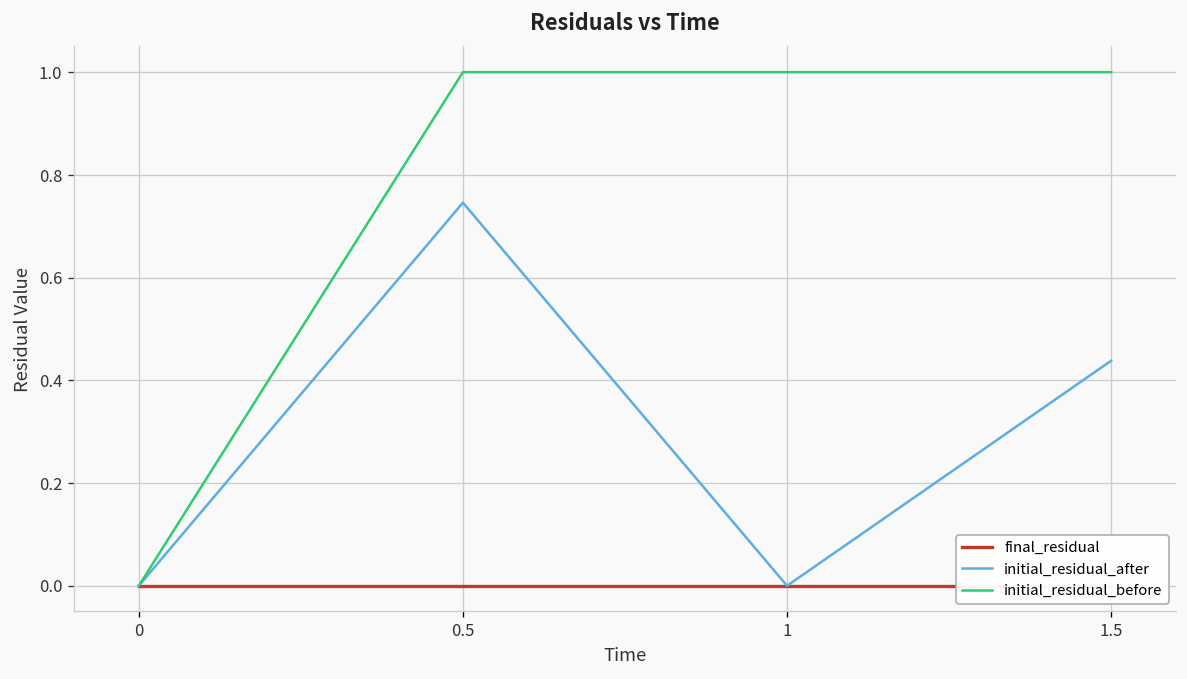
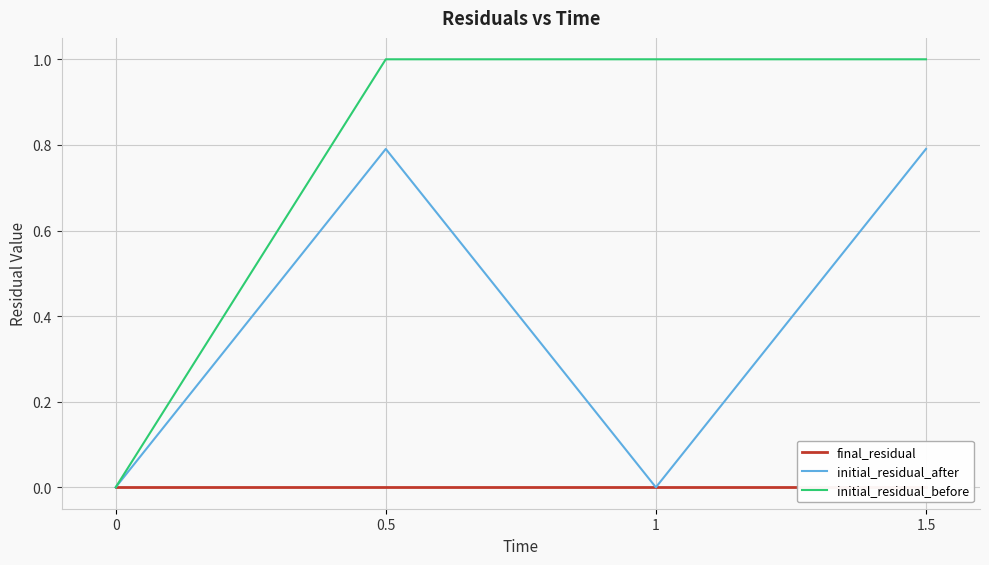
  {
    "final_residual": {
      "0.5": 0.00
    },
    "initial_residual_after": {
-     "0.5": 0.75,
-     "1.5": 0.44
+     "0.5": 0.79,
+     "1.5": 0.79
    },
    "initial_residual_before": {
      "0.5": 1.00,
      "1": 1.00,
      "1.5": 1.00
    }
  }
